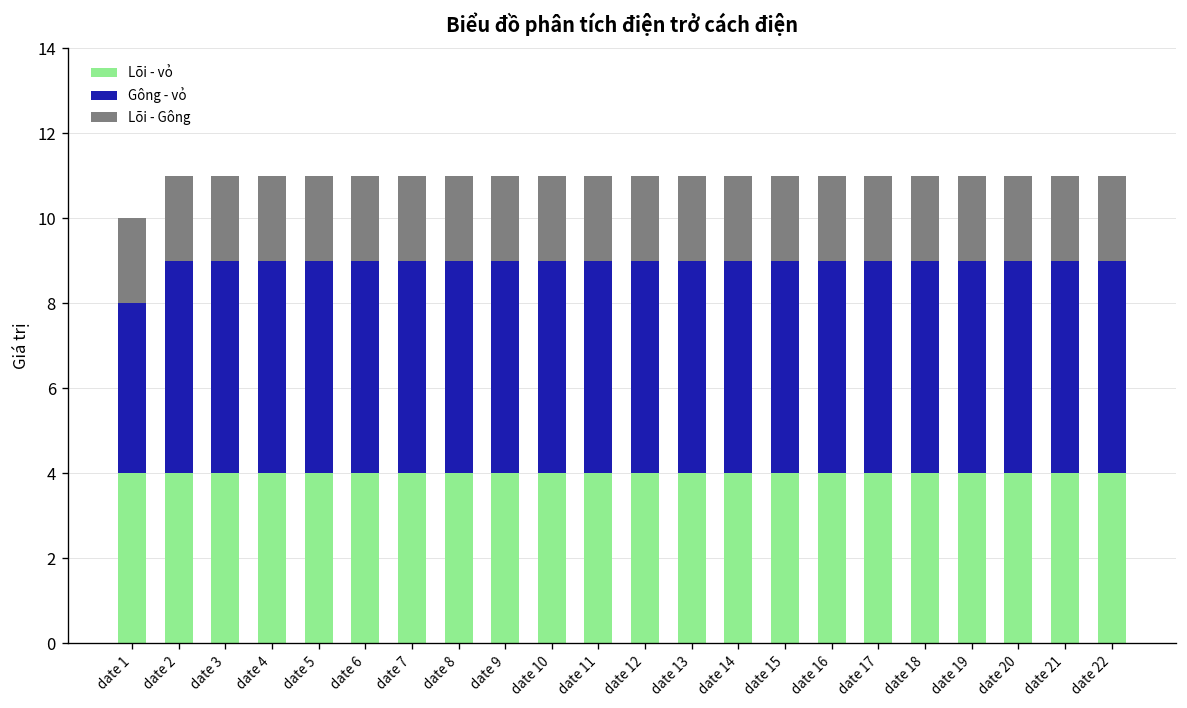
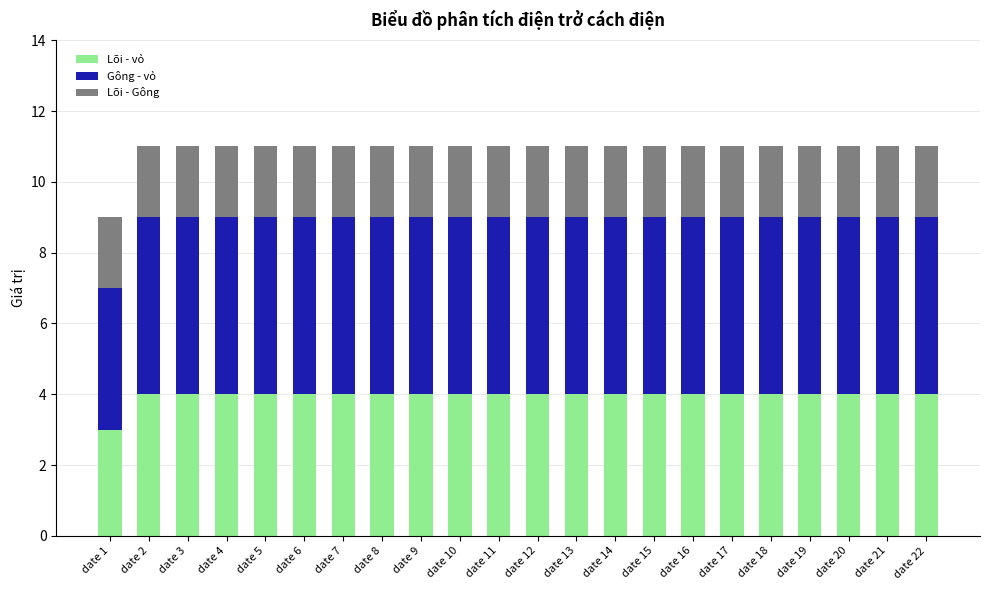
  {
    "Lõi - vỏ": {
-     "date 1": 4,
+     "date 1": 3,
      "date 2": 4,
      "date 3": 4,
      "date 4": 4,
      "date 5": 4,
      "date 6": 4,
      "date 7": 4,
      "date 8": 4,
      "date 9": 4,
      "date 10": 4,
      "date 11": 4,
      "date 12": 4,
      "date 13": 4,
      "date 14": 4,
      "date 15": 4,
      "date 16": 4,
      "date 17": 4,
      "date 18": 4,
      "date 19": 4,
      "date 20": 4,
      "date 21": 4,
      "date 22": 4
    },
    "Gông - vỏ": {
      "date 1": 4,
      "date 2": 5,
      "date 3": 5,
      "date 4": 5,
      "date 5": 5,
      "date 6": 5,
      "date 7": 5,
      "date 8": 5,
      "date 9": 5,
      "date 10": 5,
      "date 11": 5,
      "date 12": 5,
      "date 13": 5,
      "date 14": 5,
      "date 15": 5,
      "date 16": 5,
      "date 17": 5,
      "date 18": 5,
      "date 19": 5,
      "date 20": 5,
      "date 21": 5,
      "date 22": 5
    },
    "Lõi - Gông": {
      "date 1": 2,
      "date 2": 2,
      "date 3": 2,
      "date 4": 2,
      "date 5": 2,
      "date 6": 2,
      "date 7": 2,
      "date 8": 2,
      "date 9": 2,
      "date 10": 2,
      "date 11": 2,
      "date 12": 2,
      "date 13": 2,
      "date 14": 2,
      "date 15": 2,
      "date 16": 2,
      "date 17": 2,
      "date 18": 2,
      "date 19": 2,
      "date 20": 2,
      "date 21": 2,
      "date 22": 2
    }
  }
